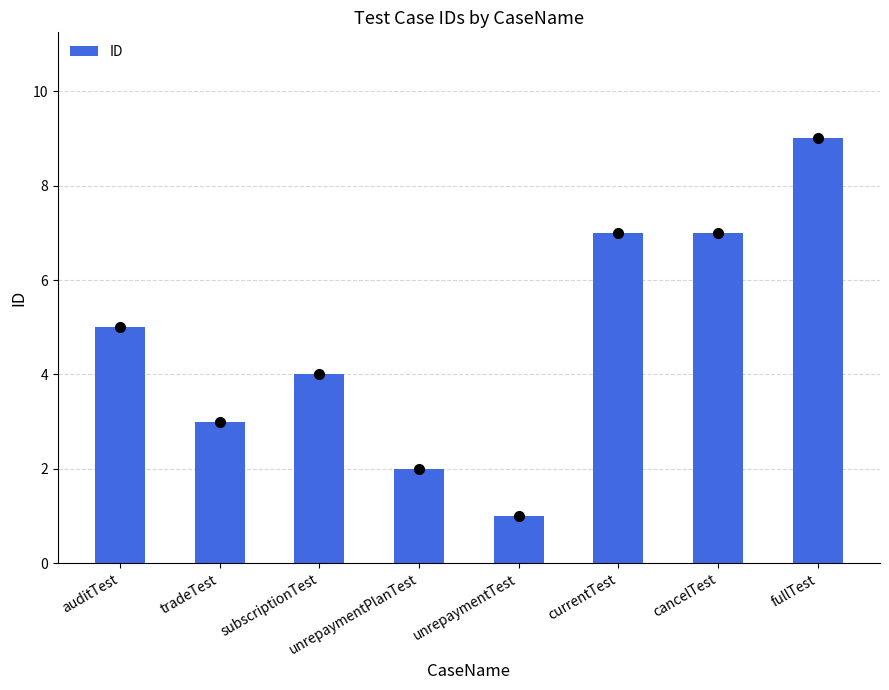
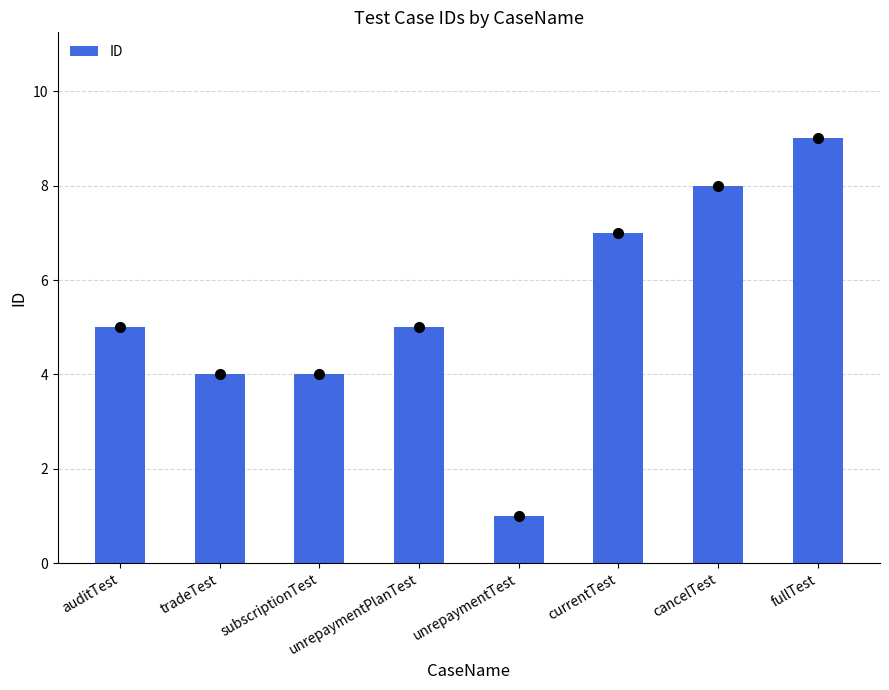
  {
    "ID": {
      "auditTest": 5,
-     "tradeTest": 3,
+     "tradeTest": 4,
      "subscriptionTest": 4,
-     "unrepaymentPlanTest": 2,
+     "unrepaymentPlanTest": 5,
      "unrepaymentTest": 1,
      "currentTest": 7,
-     "cancelTest": 7,
+     "cancelTest": 8,
      "fullTest": 9
    }
  }
